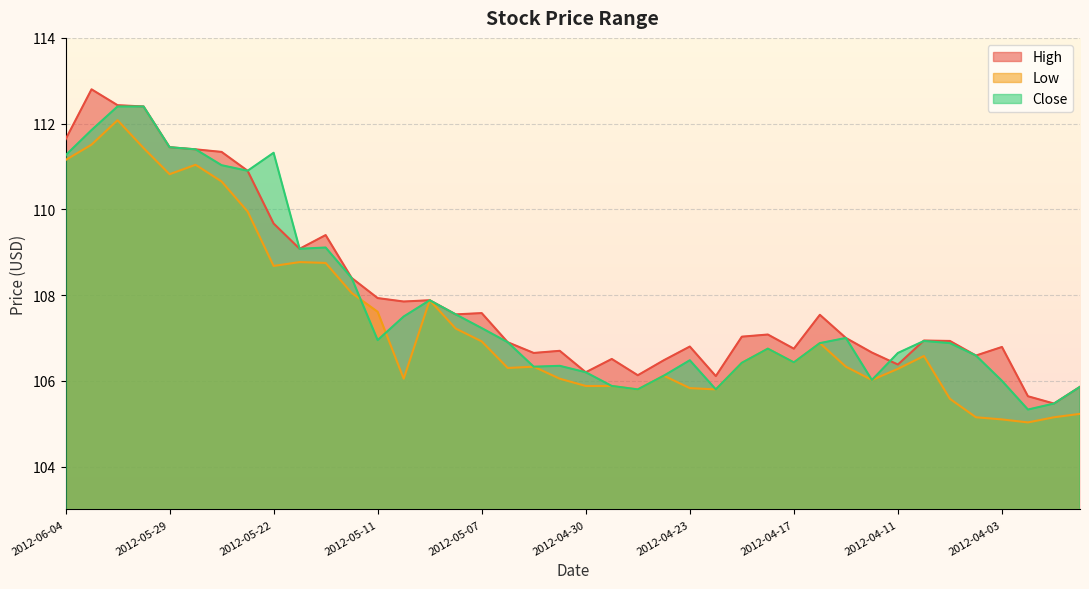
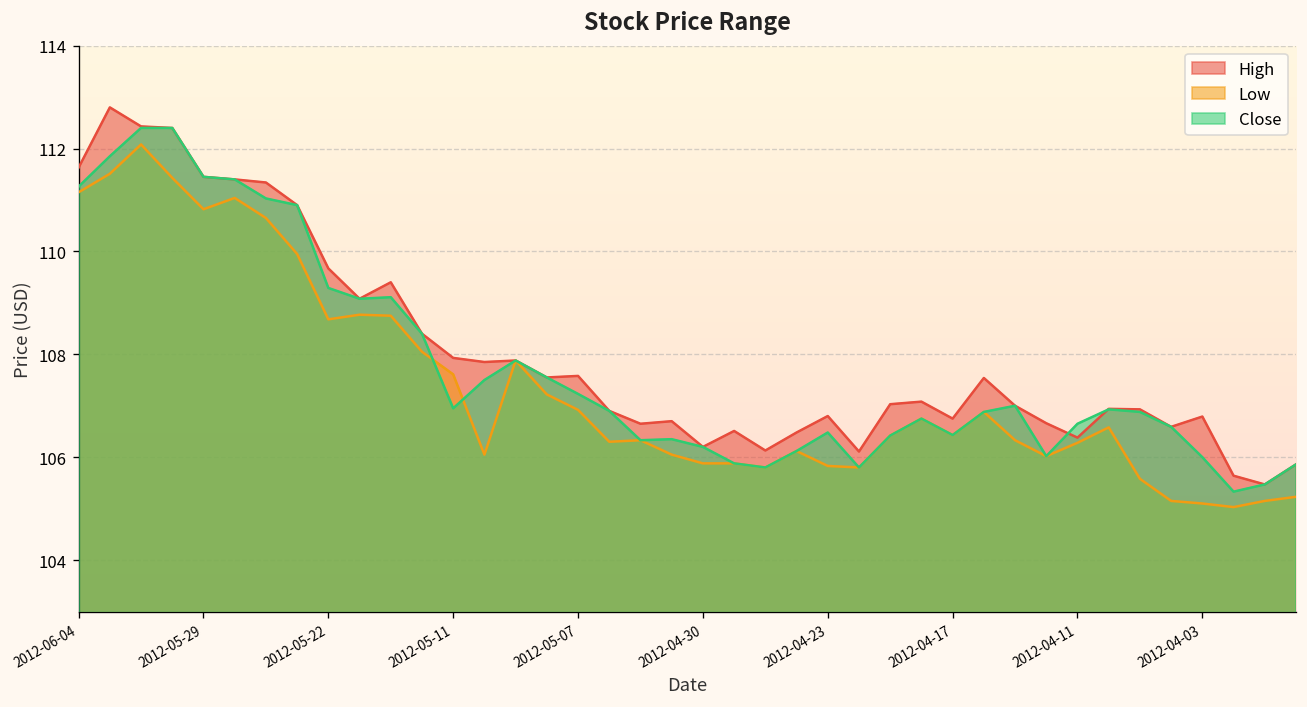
  {
    "High": {
      "2012-06-04": 111.6,
      "2012-05-22": 109.7,
      "2012-05-11": 107.9,
      "2012-05-07": 107.6,
      "2012-04-23": 106.8,
      "2012-04-17": 106.8,
      "2012-04-11": 106.4,
      "2012-04-03": 106.8
    },
    "Low": {
      "2012-06-04": 111.2,
      "2012-05-29": 110.8,
      "2012-05-22": 108.7,
      "2012-05-11": 107.6,
      "2012-05-07": 106.9,
      "2012-04-30": 105.9,
      "2012-04-23": 105.8,
      "2012-04-11": 106.3,
      "2012-04-03": 105.1
    },
    "Close": {
      "2012-06-04": 111.3,
-     "2012-05-22": 111.3,
+     "2012-05-22": 109.3,
      "2012-05-11": 107.0,
      "2012-05-07": 107.2,
      "2012-04-23": 106.5,
      "2012-04-11": 106.7,
      "2012-04-03": 106.0
    }
  }
